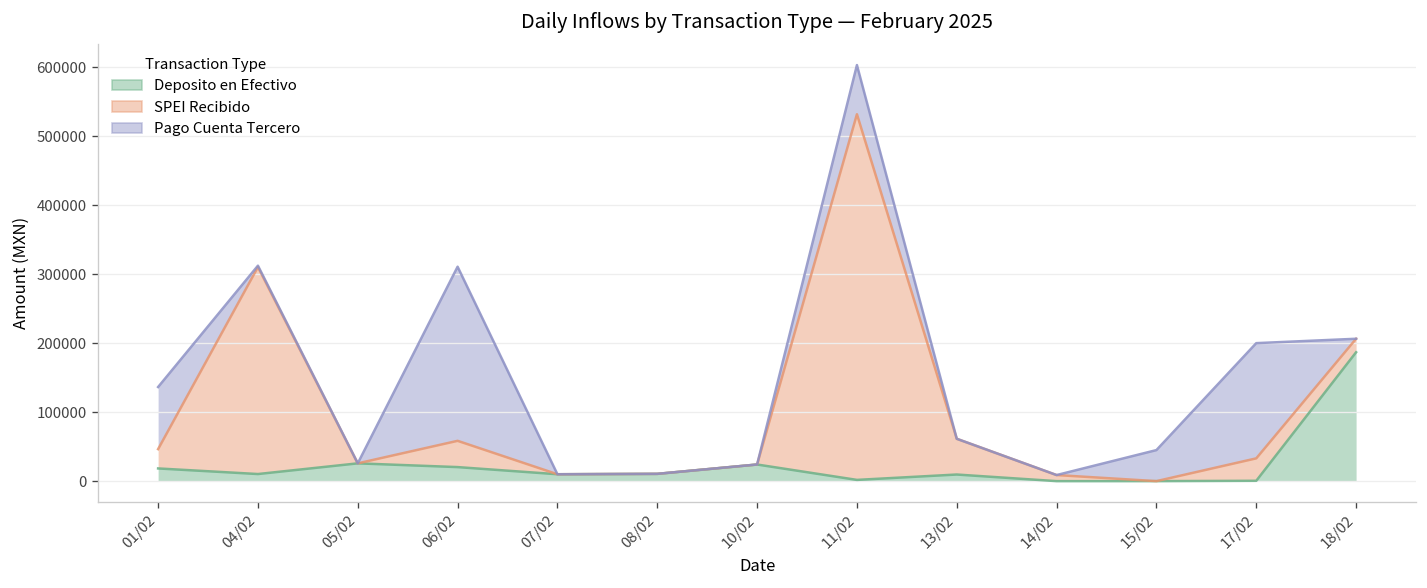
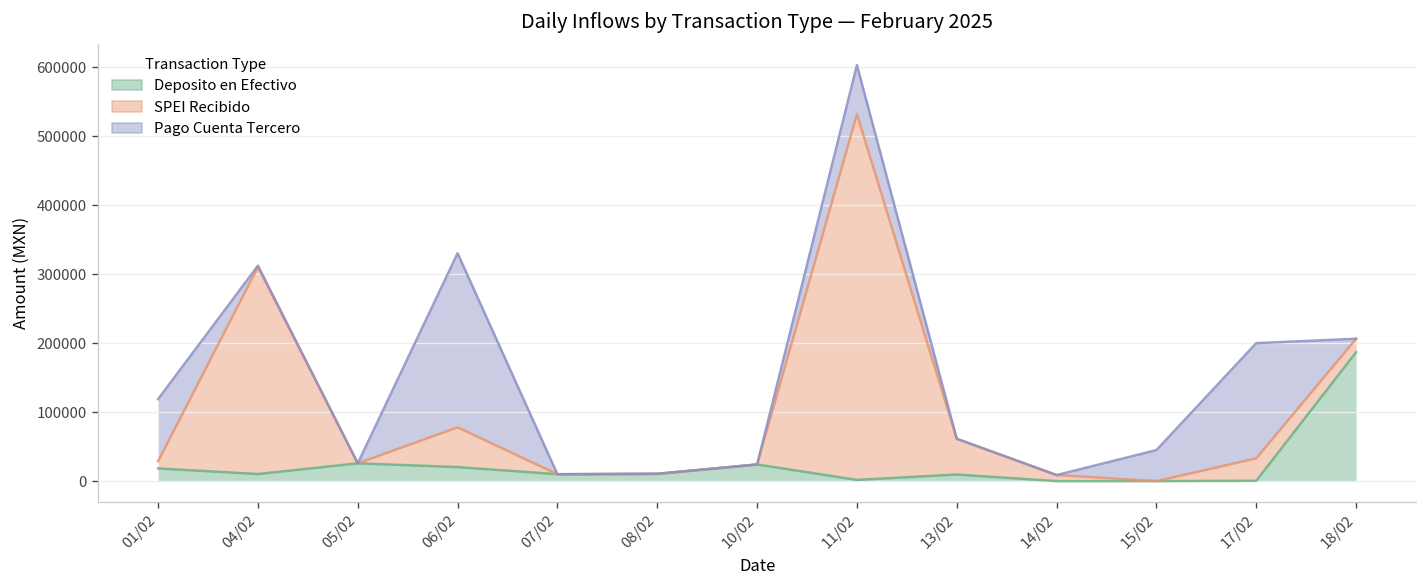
  {
    "SPEI Recibido": {
-     "01/02": 30000,
-     "06/02": 40000,
+     "01/02": 10000,
+     "06/02": 60000,
      "11/02": 530000,
      "17/02": 30000
    }
  }
